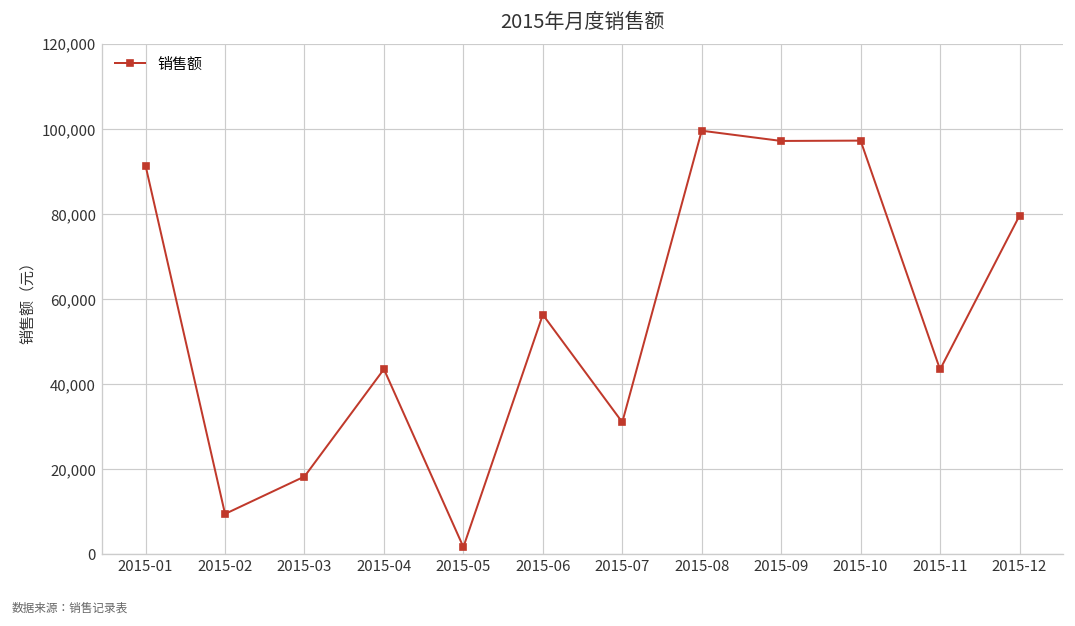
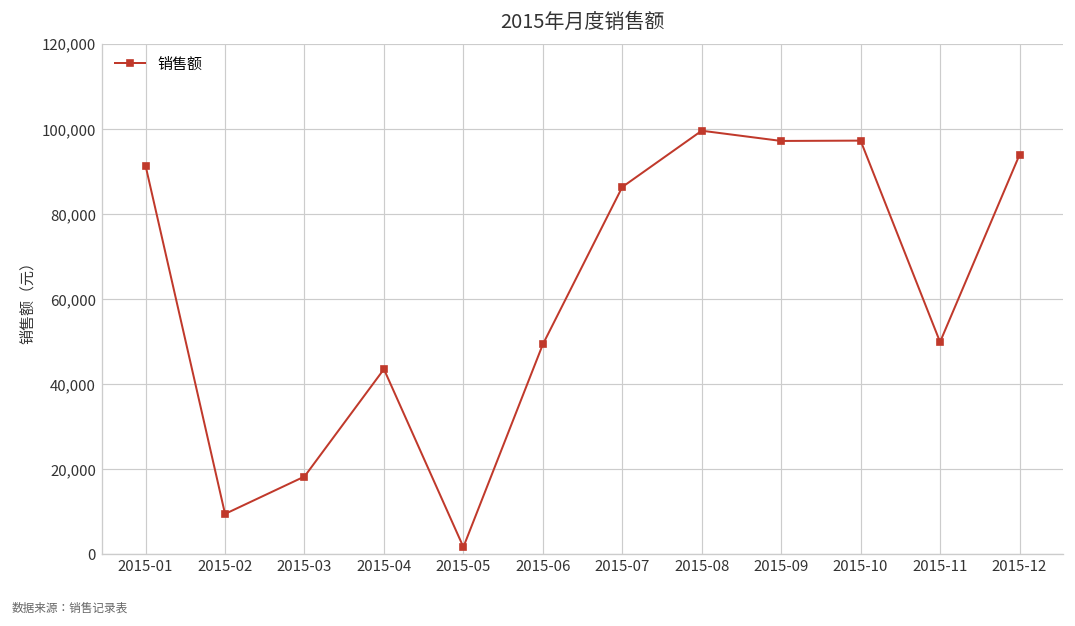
  {
    "2015-01": "91,000",
    "2015-02": "9,000",
    "2015-03": "18,000",
    "2015-04": "44,000",
    "2015-05": "2,000",
-   "2015-06": "56,000",
-   "2015-07": "31,000",
+   "2015-06": "49,000",
+   "2015-07": "86,000",
    "2015-08": "100,000",
    "2015-09": "97,000",
    "2015-10": "97,000",
-   "2015-11": "43,000",
-   "2015-12": "80,000"
+   "2015-11": "50,000",
+   "2015-12": "94,000"
  }
